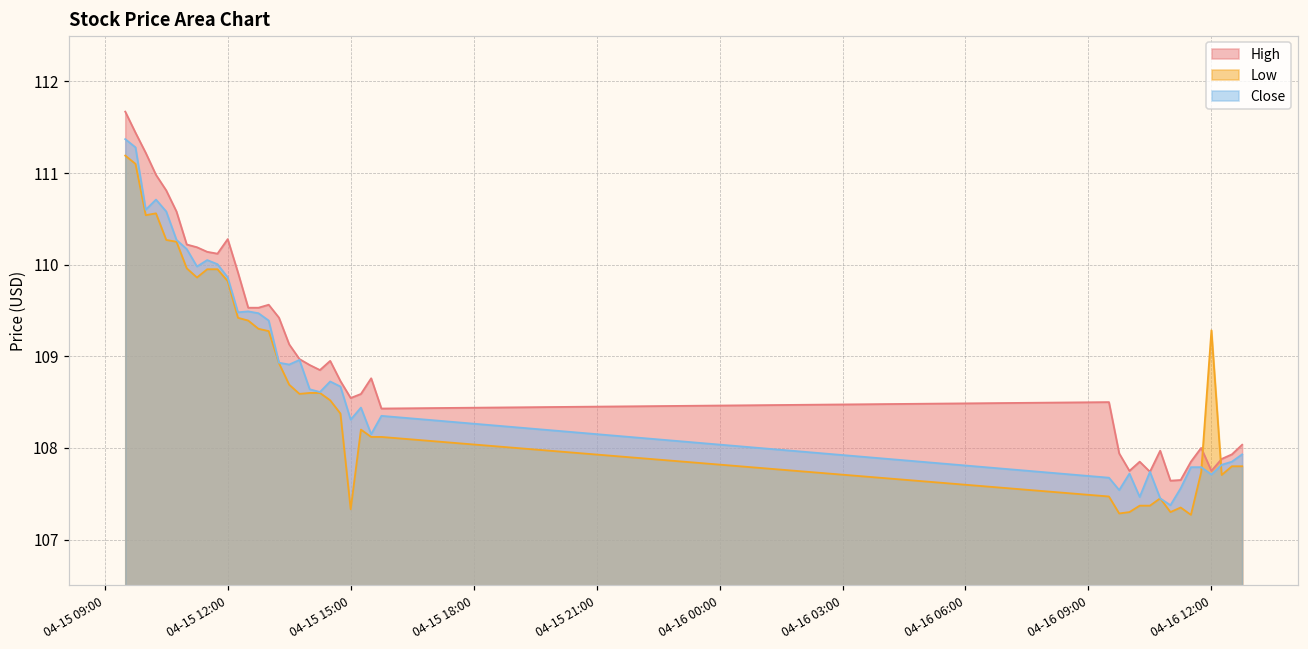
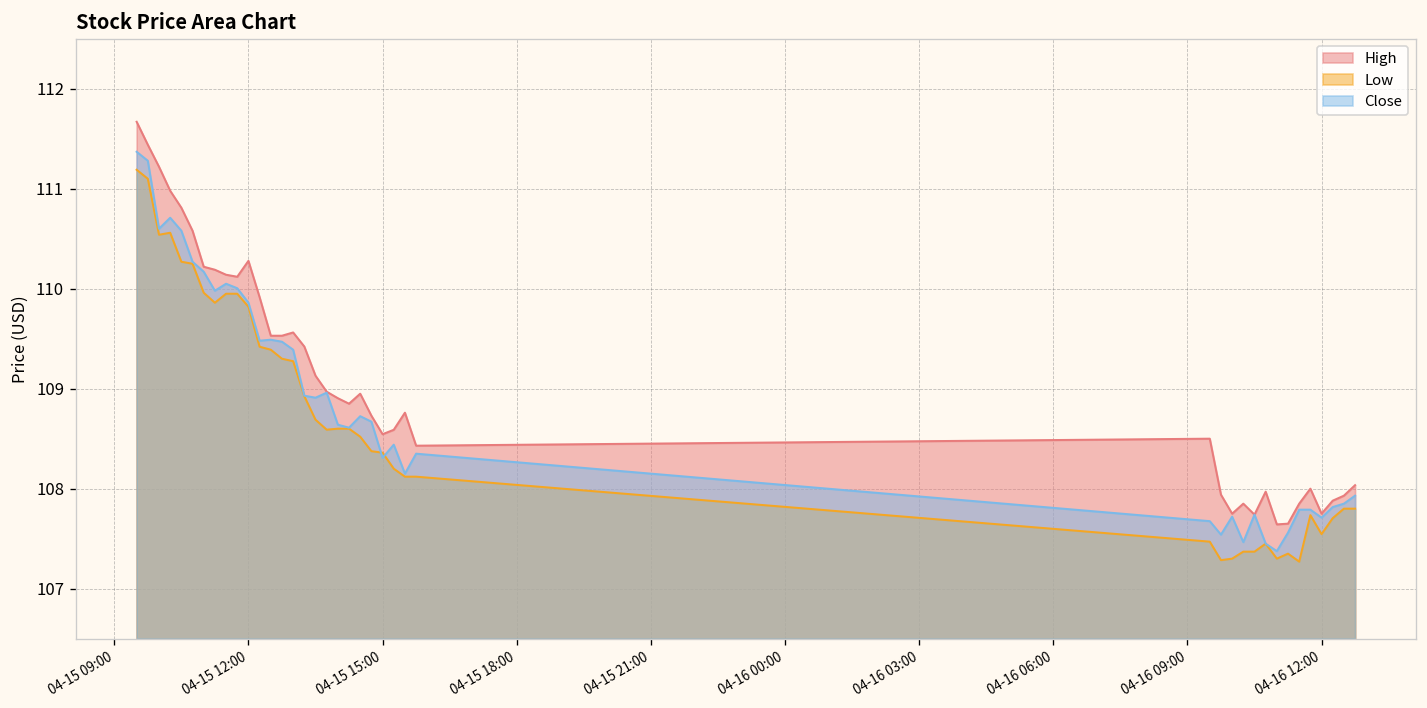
  {
    "High": {
      "04-15 12:00": 110.3,
      "04-15 15:00": 108.5,
      "04-16 12:00": 107.8
    },
    "Low": {
      "04-15 12:00": 109.8,
-     "04-15 15:00": 107.3,
-     "04-16 12:00": 109.3
+     "04-15 15:00": 108.4,
+     "04-16 12:00": 107.5
    },
    "Close": {
      "04-15 12:00": 109.9,
      "04-15 15:00": 108.3,
      "04-16 12:00": 107.7
    }
  }
